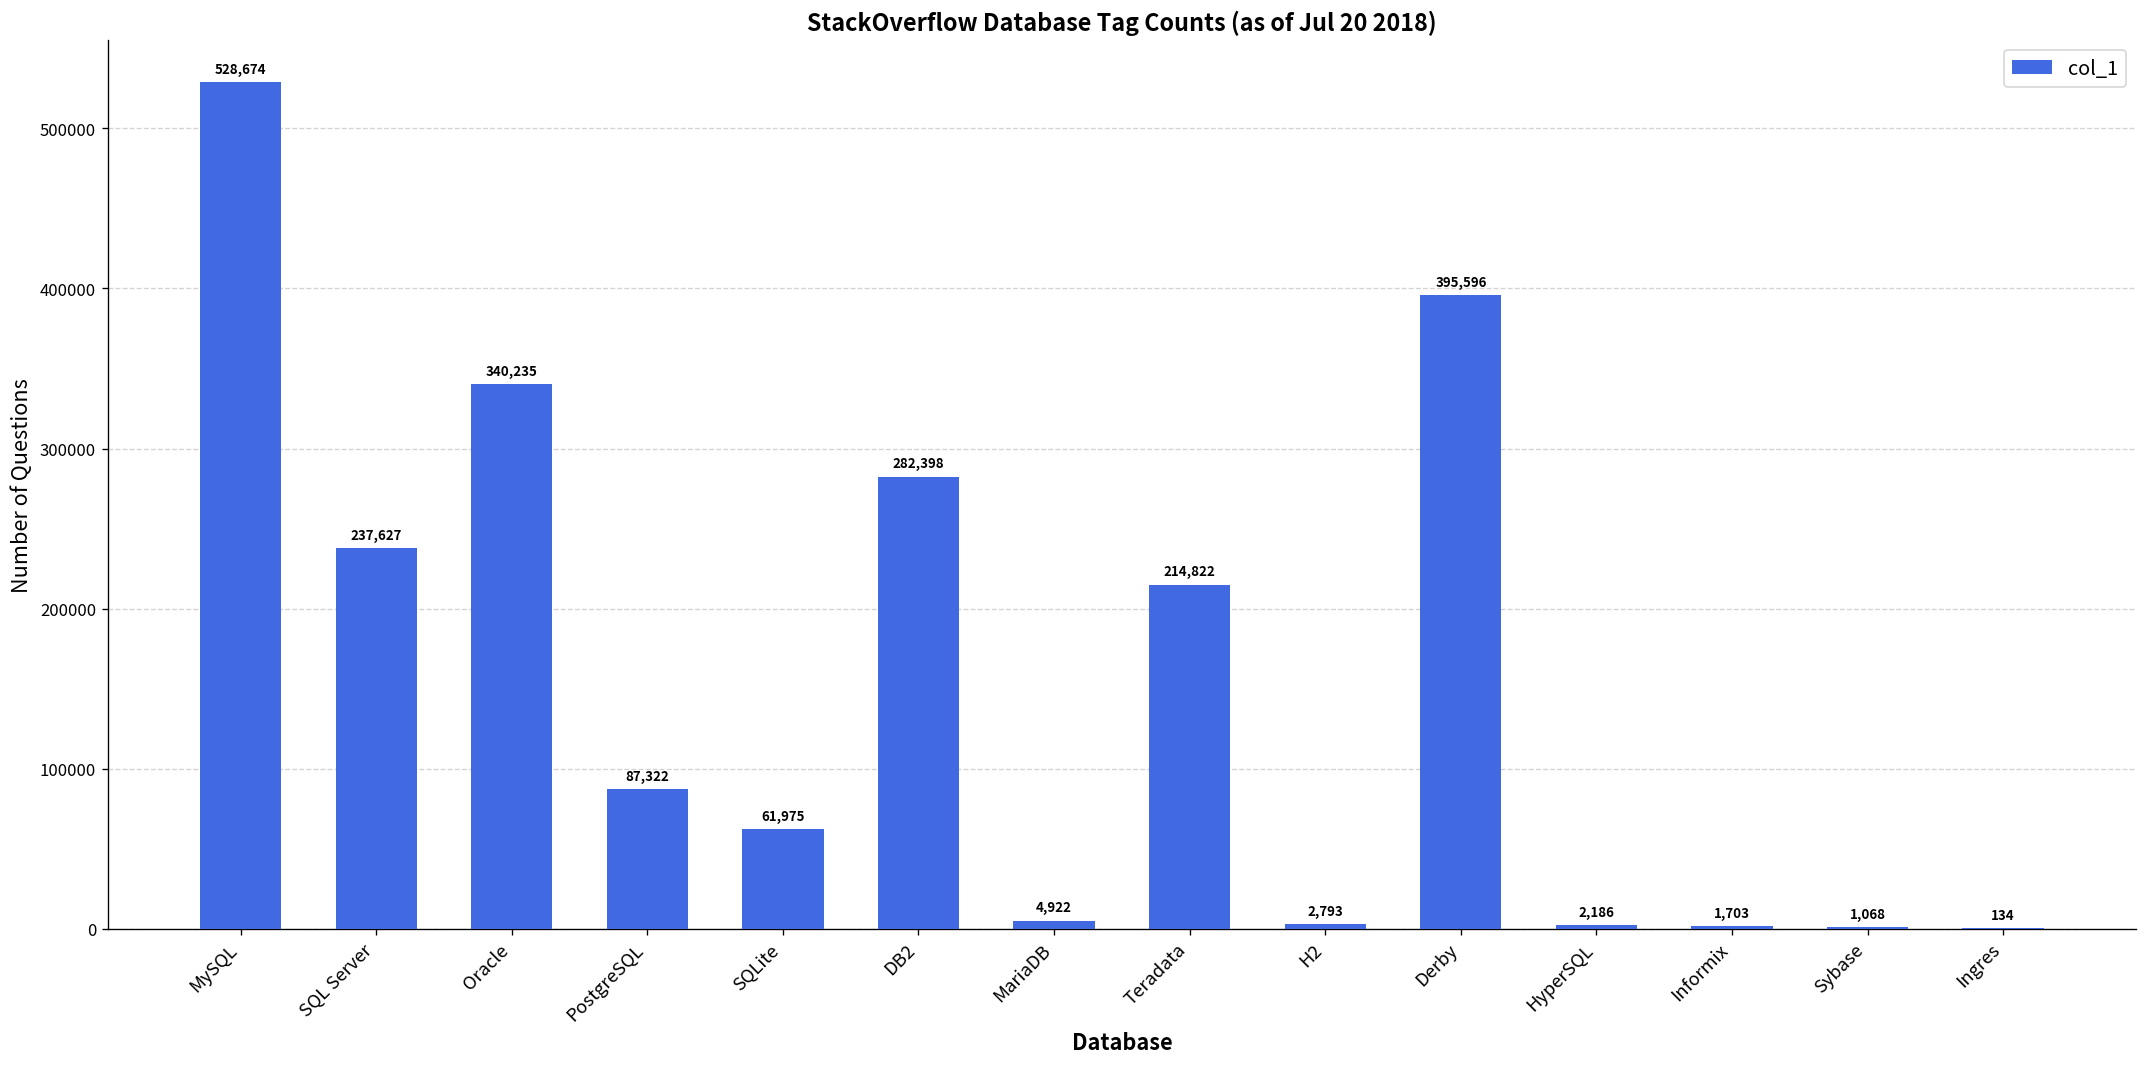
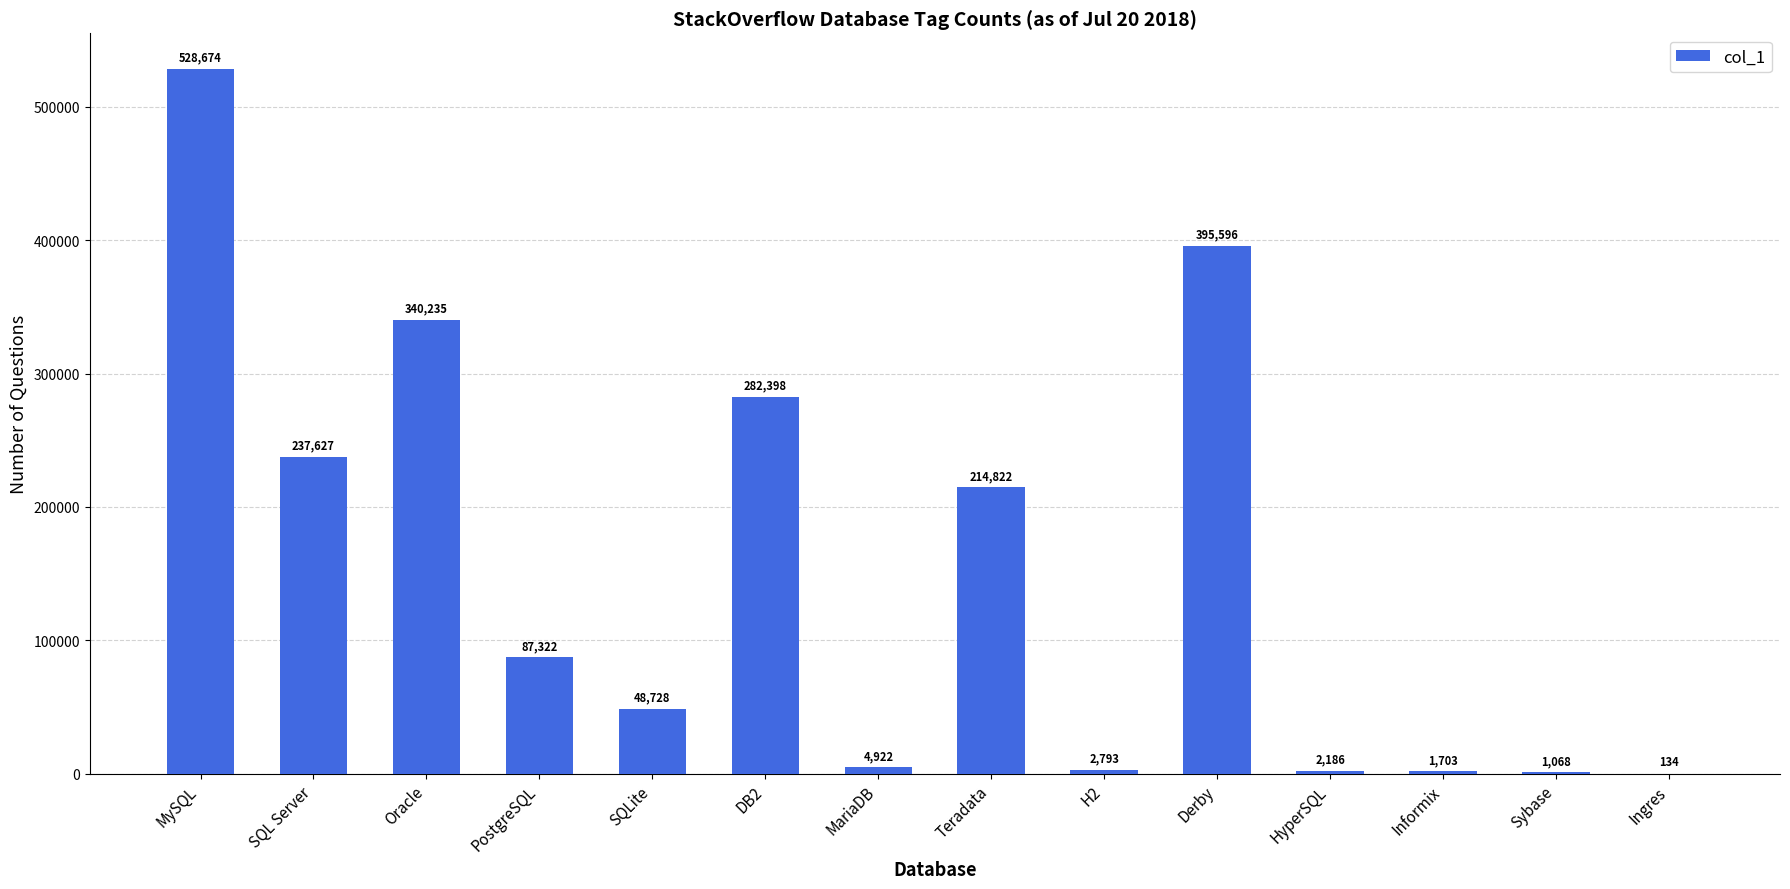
  {
    "MySQL": "528,674",
    "SQL Server": "237,627",
    "Oracle": "340,235",
    "PostgreSQL": "87,322",
-   "SQLite": "61,975",
+   "SQLite": "48,728",
    "DB2": "282,398",
    "MariaDB": "4,922",
    "Teradata": "214,822",
    "H2": "2,793",
    "Derby": "395,596",
    "HyperSQL": "2,186",
    "Informix": "1,703",
    "Sybase": "1,068",
    "Ingres": "134"
  }
